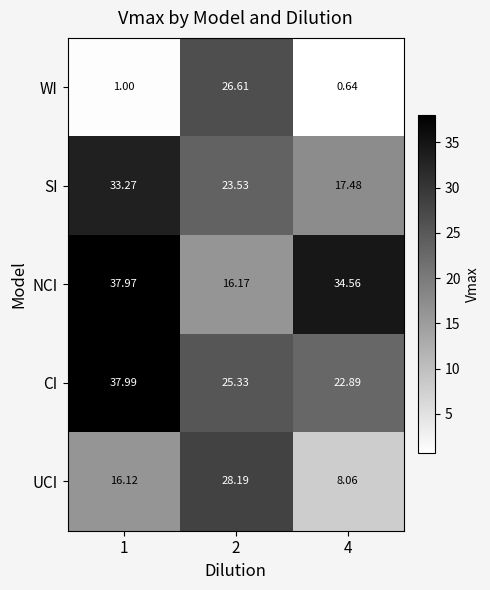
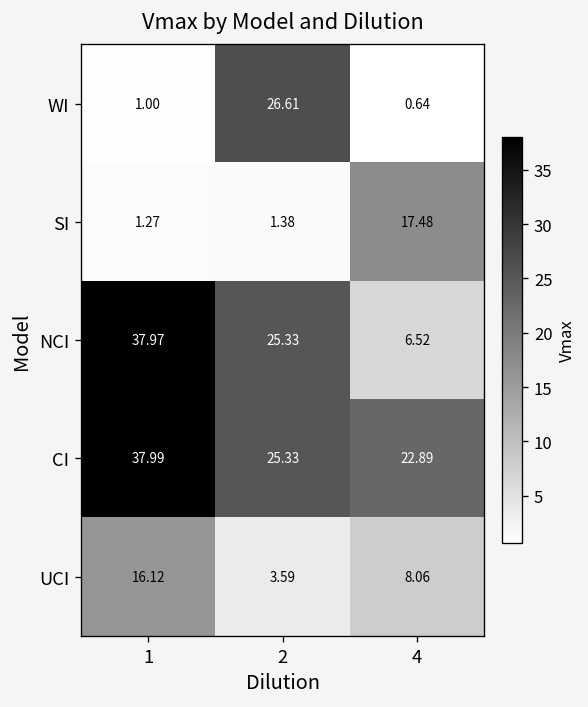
  {
    "WI": {
      "1": 1.00,
      "2": 26.61,
      "4": 0.64
    },
    "SI": {
-     "1": 33.27,
-     "2": 23.53,
+     "1": 1.27,
+     "2": 1.38,
      "4": 17.48
    },
    "NCI": {
      "1": 37.97,
-     "2": 16.17,
-     "4": 34.56
+     "2": 25.33,
+     "4": 6.52
    },
    "CI": {
      "1": 37.99,
      "2": 25.33,
      "4": 22.89
    },
    "UCI": {
      "1": 16.12,
-     "2": 28.19,
+     "2": 3.59,
      "4": 8.06
    }
  }
